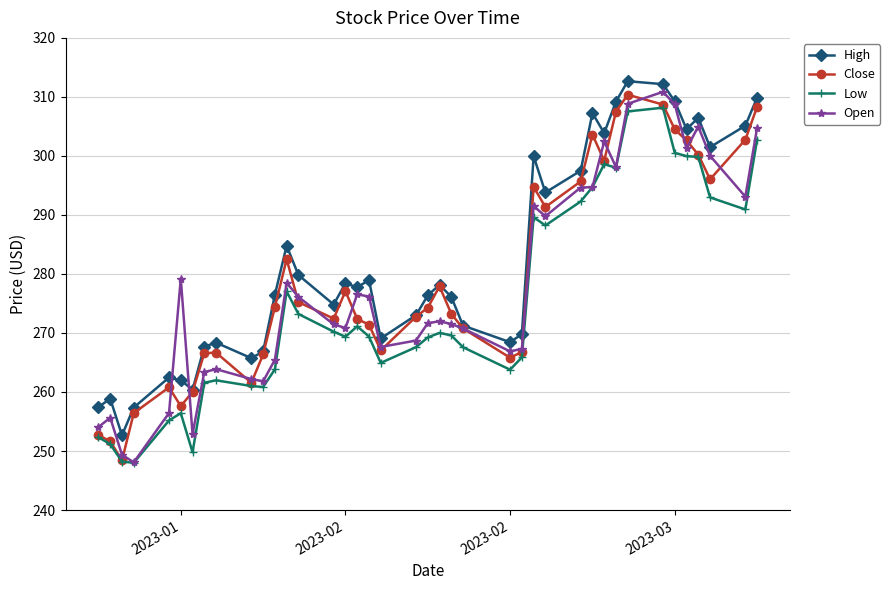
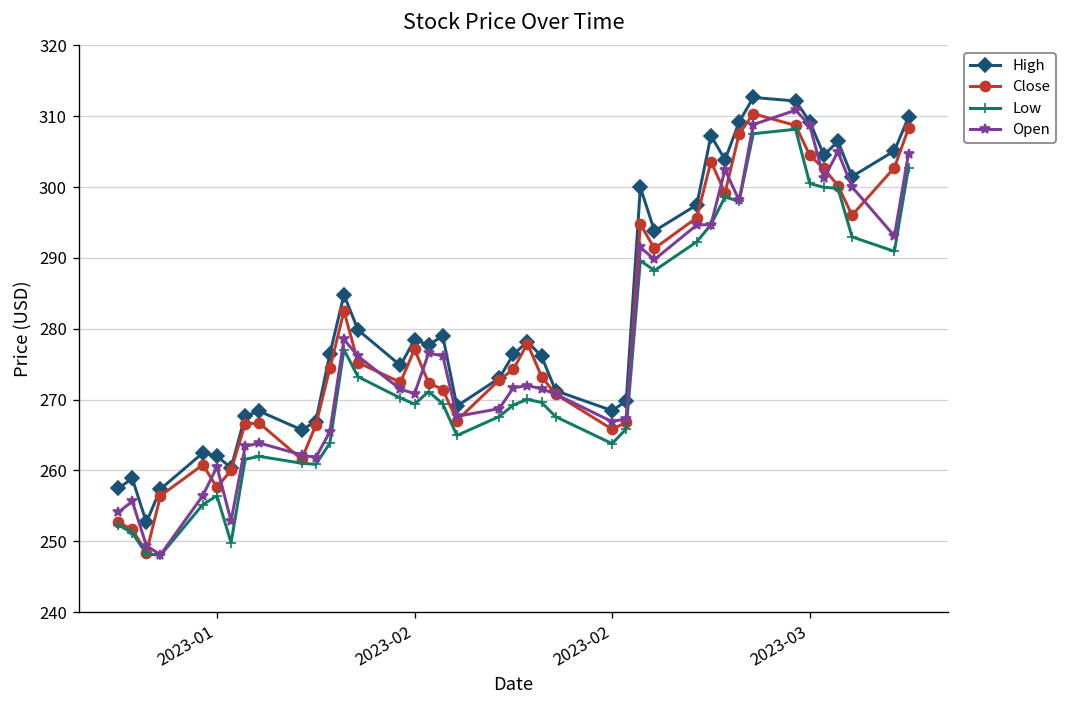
  {
    "Close": {
      "2023-01": 258,
      "2023-03": 304
    },
    "Open": {
-     "2023-01": 279,
+     "2023-01": 261,
      "2023-03": 309
    }
  }
